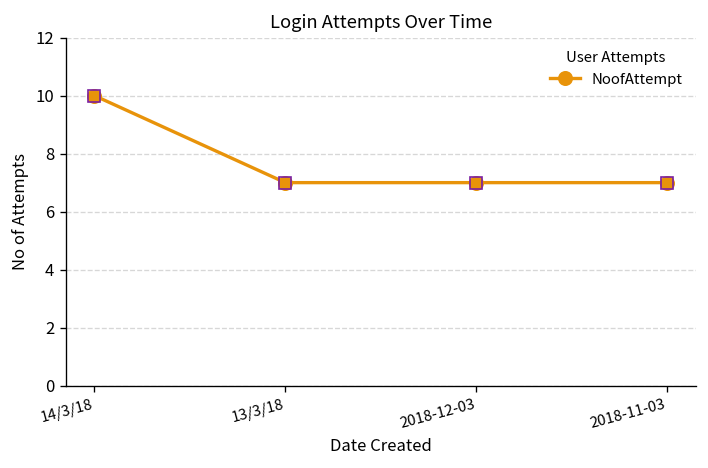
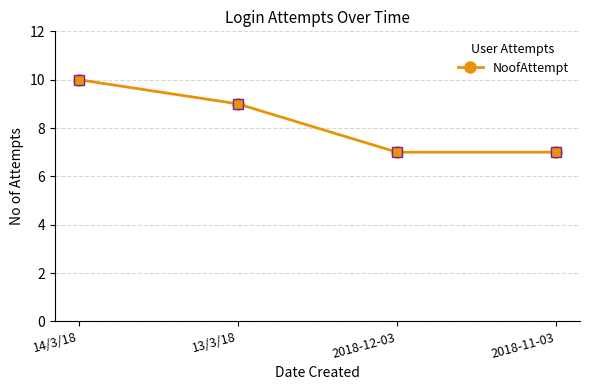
  {
    "14/3/18": 10,
-   "13/3/18": 7,
+   "13/3/18": 9,
    "2018-12-03": 7,
    "2018-11-03": 7
  }
